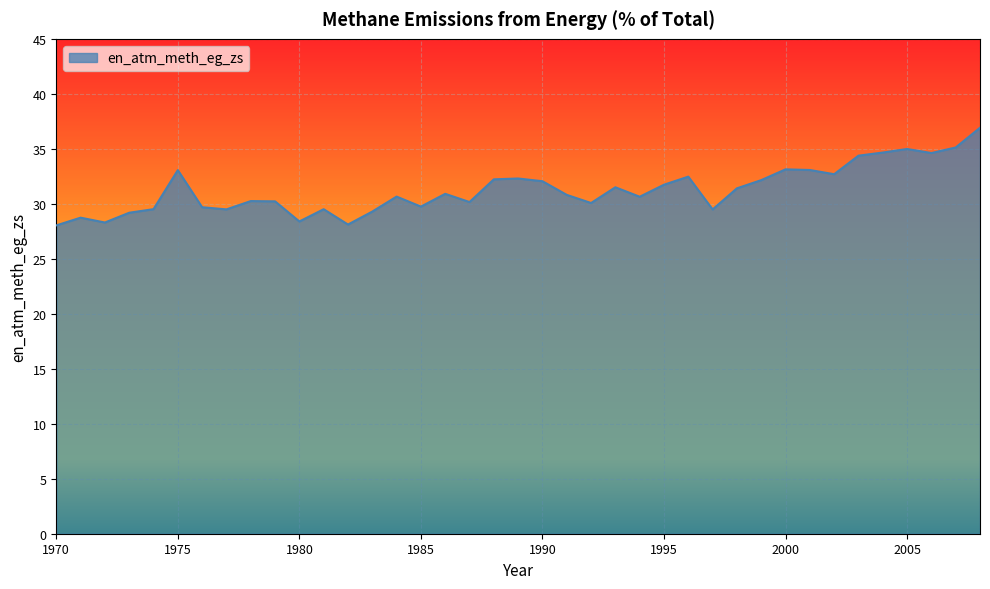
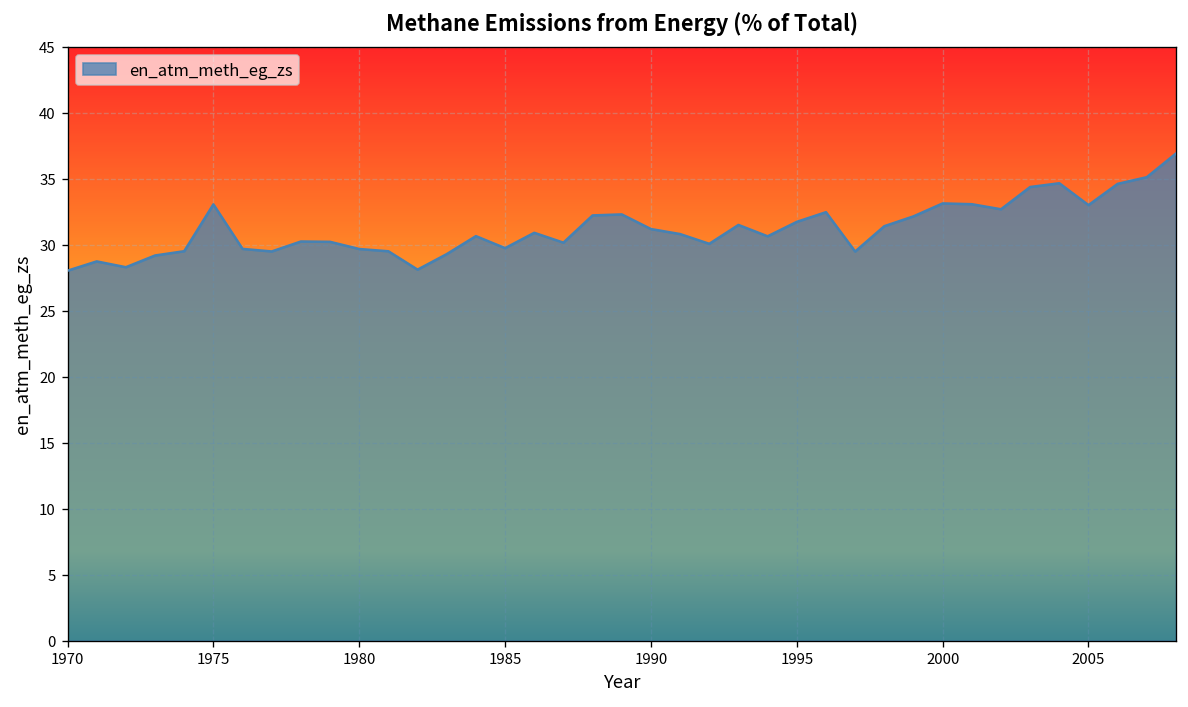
  {
    "1970": 28.0,
    "1975": 33.1,
-   "1980": 28.4,
+   "1980": 29.7,
    "1985": 29.7,
-   "1990": 32.1,
+   "1990": 31.2,
    "1995": 31.7,
    "2000": 33.1,
-   "2005": 35.0
+   "2005": 33.0
  }
